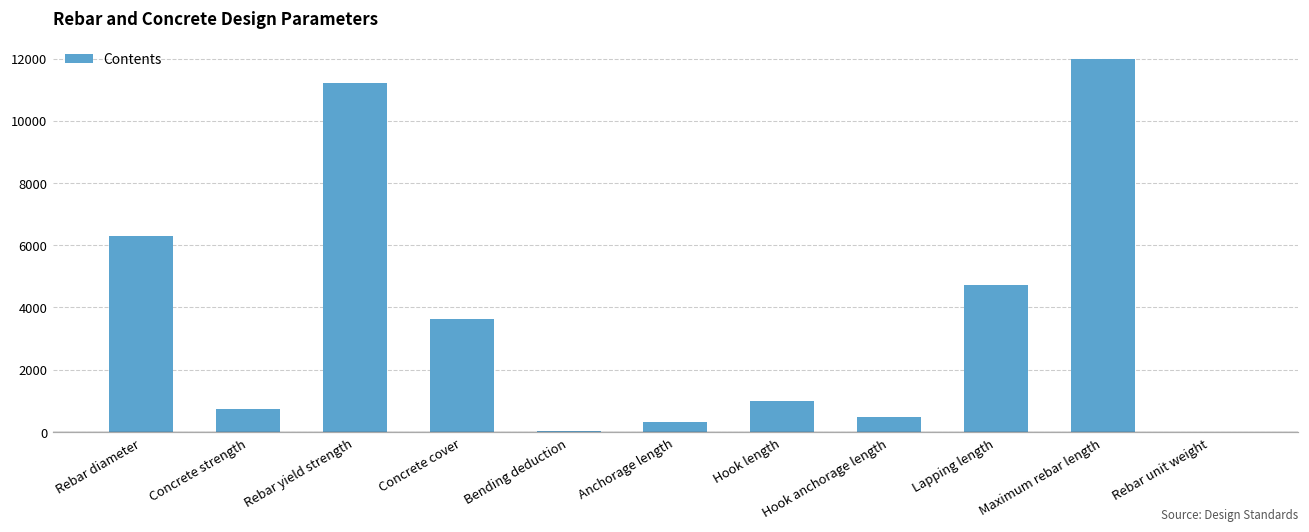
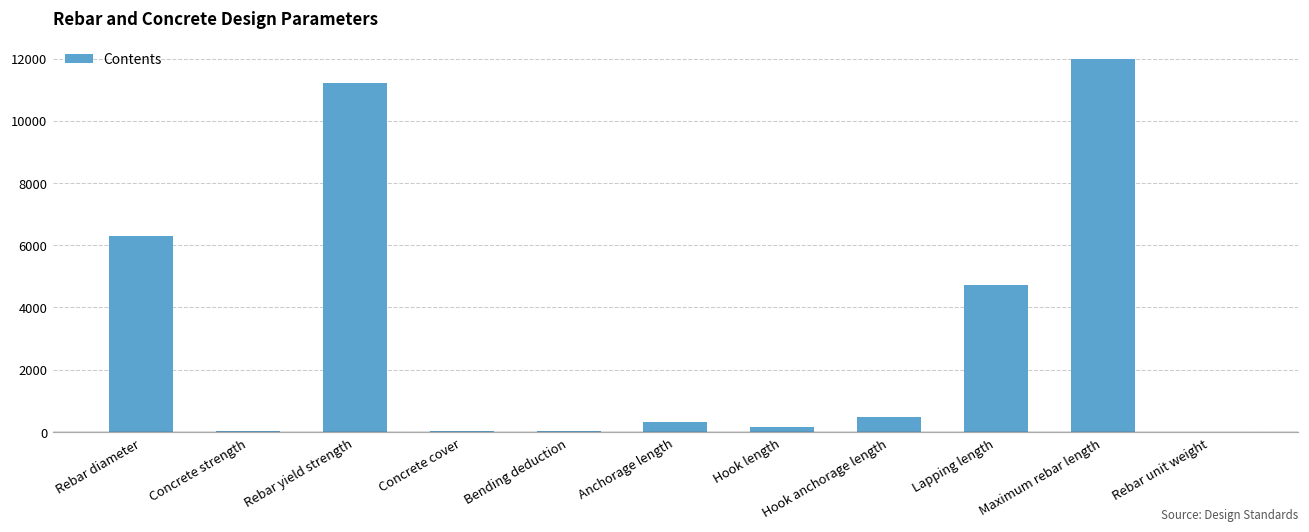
  {
    "Rebar diameter": 6300,
-   "Concrete strength": 700,
+   "Concrete strength": 0,
    "Rebar yield strength": 11200,
-   "Concrete cover": 3600,
+   "Concrete cover": 0,
    "Anchorage length": 300,
-   "Hook length": 1000,
+   "Hook length": 200,
    "Hook anchorage length": 500,
    "Lapping length": 4700,
    "Maximum rebar length": 12000
  }
